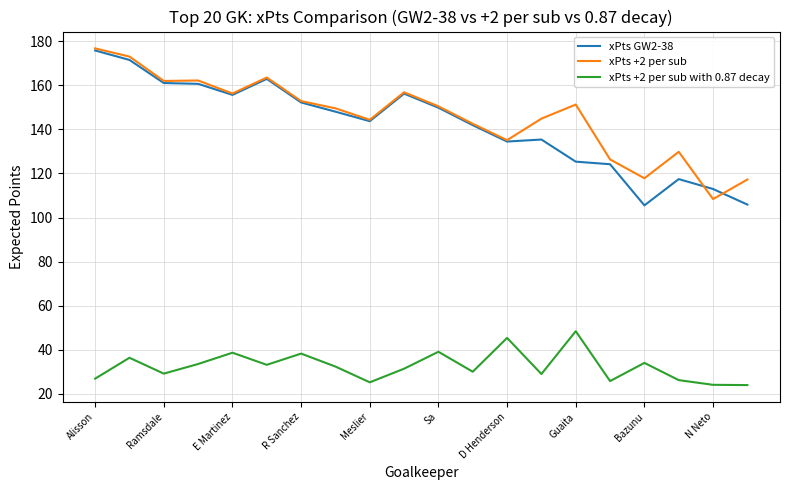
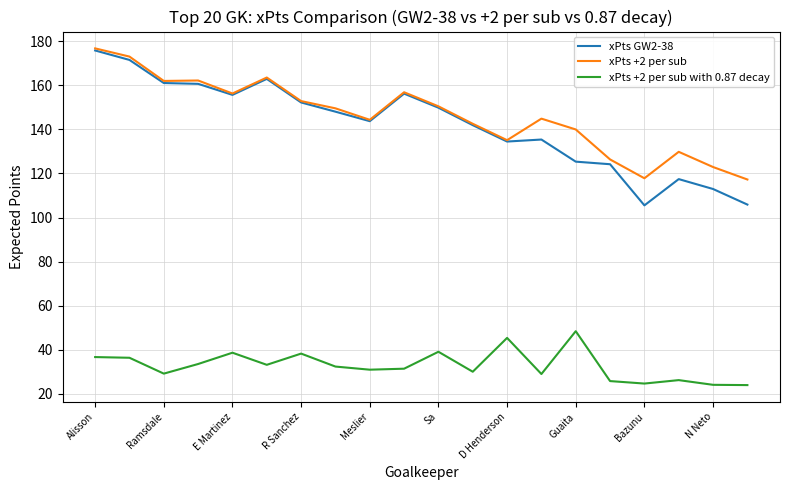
  {
    "xPts GW2-38": {
      "Guaita": 125,
      "Bazunu": 106,
      "N Neto": 113
    },
    "xPts +2 per sub": {
-     "Guaita": 151,
+     "Guaita": 140,
      "Bazunu": 118,
-     "N Neto": 108
+     "N Neto": 123
    },
    "xPts +2 per sub with 0.87 decay": {
-     "Alisson": 27,
+     "Alisson": 37,
      "Ramsdale": 29,
      "E Martinez": 39,
      "R Sanchez": 38,
-     "Meslier": 25,
+     "Meslier": 31,
      "Sa": 39,
      "D Henderson": 45,
      "Guaita": 48,
-     "Bazunu": 34,
+     "Bazunu": 25,
      "N Neto": 24
    }
  }
